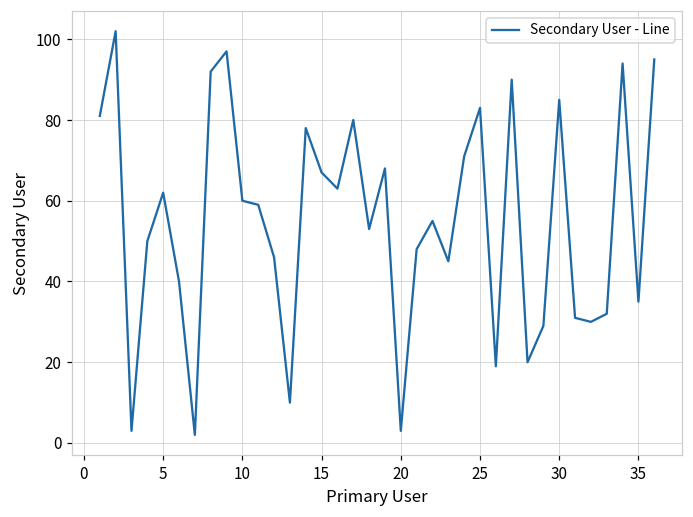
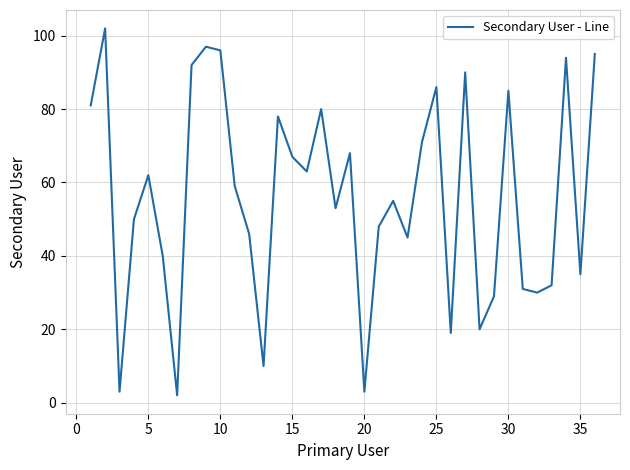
  {
    "5": 62,
-   "10": 60,
+   "10": 96,
    "15": 67,
    "20": 3,
-   "25": 83,
+   "25": 86,
    "30": 85,
    "35": 35
  }
